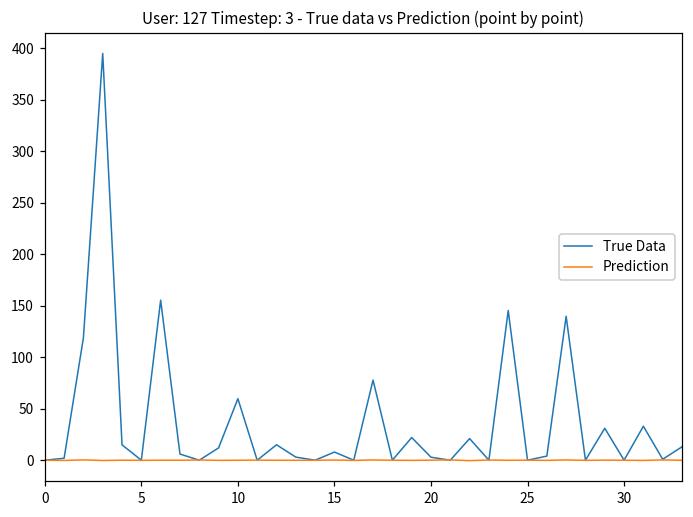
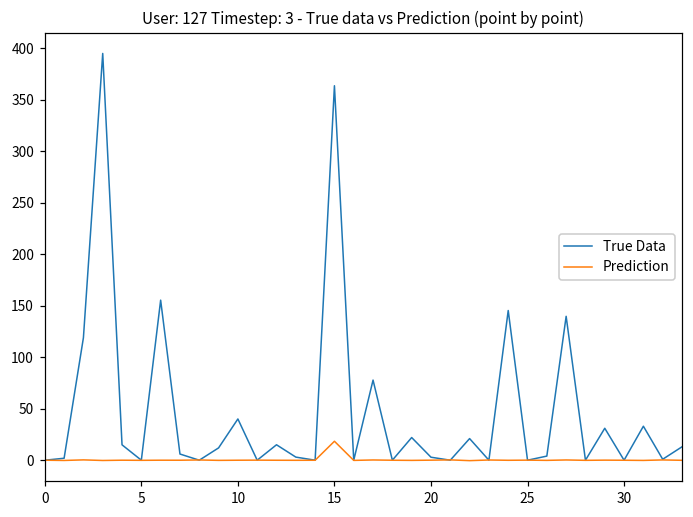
  {
    "True Data": {
-     "10": 60,
-     "15": 10,
+     "10": 40,
+     "15": 360,
      "20": 0
    },
    "Prediction": {
      "10": 0,
-     "15": 0,
+     "15": 20,
      "20": 0
    }
  }
